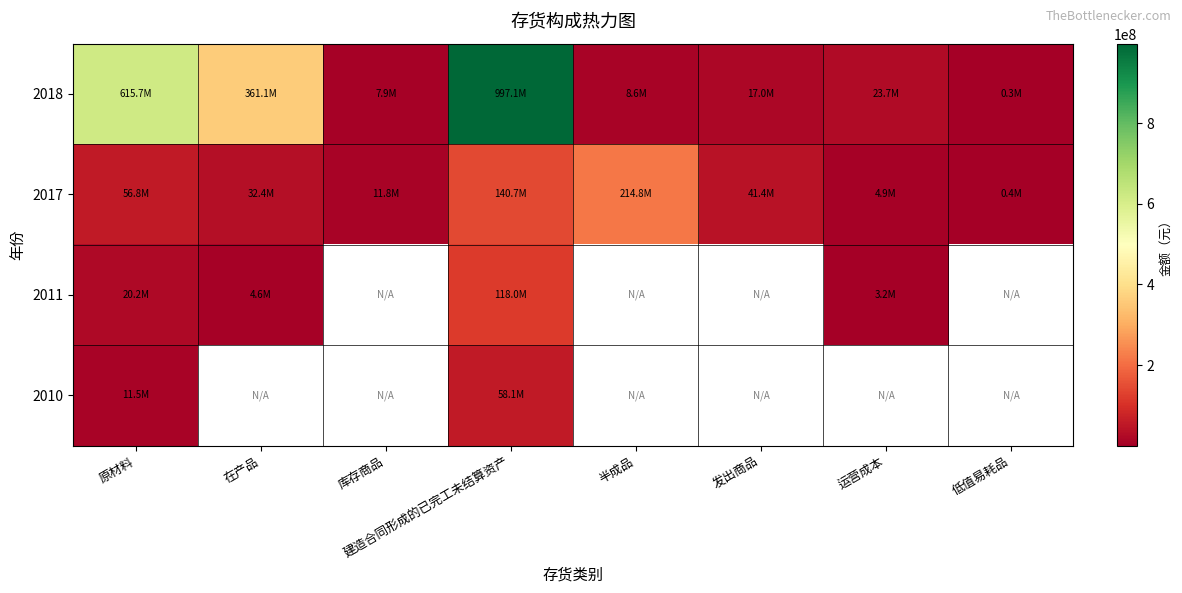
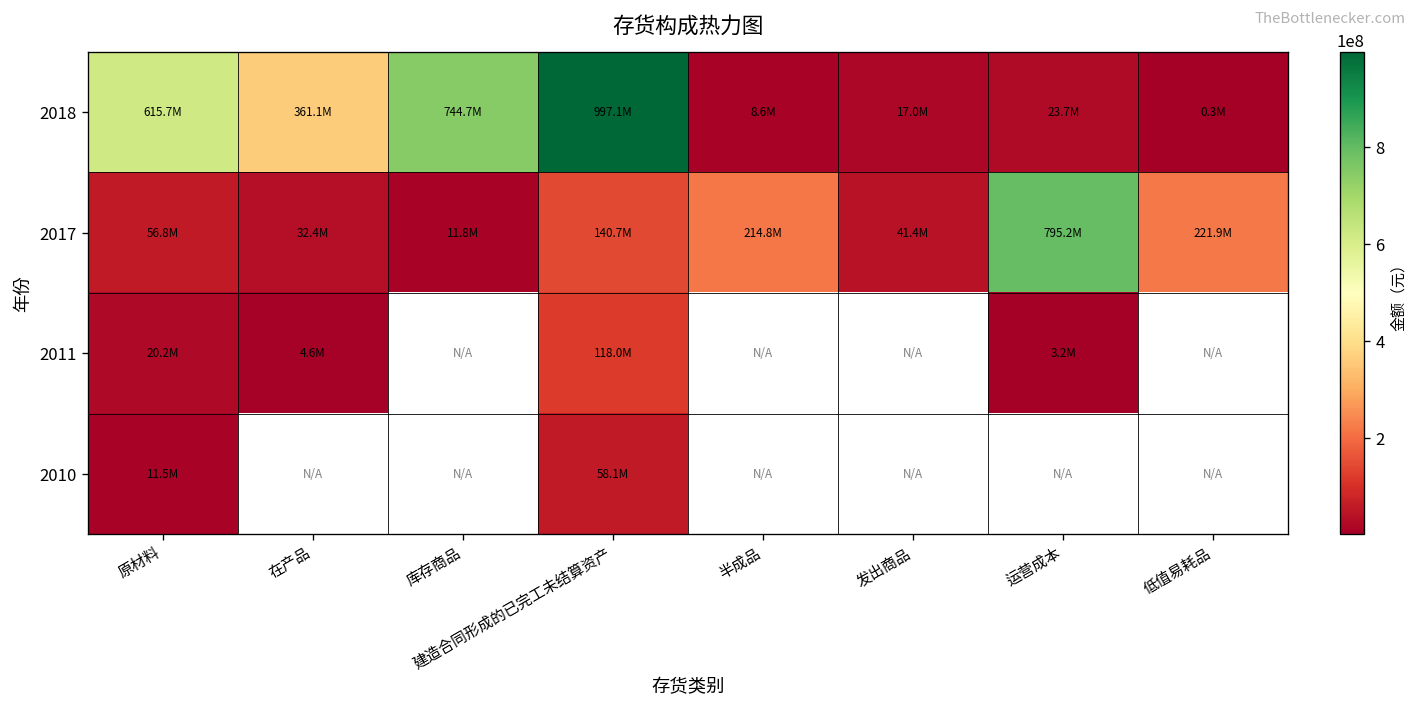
  {
    "2018": {
      "原材料": "615.7M",
      "在产品": "361.1M",
-     "库存商品": "7.9M",
+     "库存商品": "744.7M",
      "建造合同形成的已完工未结算资产": "997.1M",
      "半成品": "8.6M",
      "发出商品": "17.0M",
      "运营成本": "23.7M",
      "低值易耗品": "0.3M"
    },
    "2017": {
      "原材料": "56.8M",
      "在产品": "32.4M",
      "库存商品": "11.8M",
      "建造合同形成的已完工未结算资产": "140.7M",
      "半成品": "214.8M",
      "发出商品": "41.4M",
-     "运营成本": "4.9M",
-     "低值易耗品": "0.4M"
+     "运营成本": "795.2M",
+     "低值易耗品": "221.9M"
    },
    "2011": {
      "原材料": "20.2M",
      "在产品": "4.6M",
      "建造合同形成的已完工未结算资产": "118.0M",
      "运营成本": "3.2M"
    },
    "2010": {
      "原材料": "11.5M",
      "建造合同形成的已完工未结算资产": "58.1M"
    }
  }
